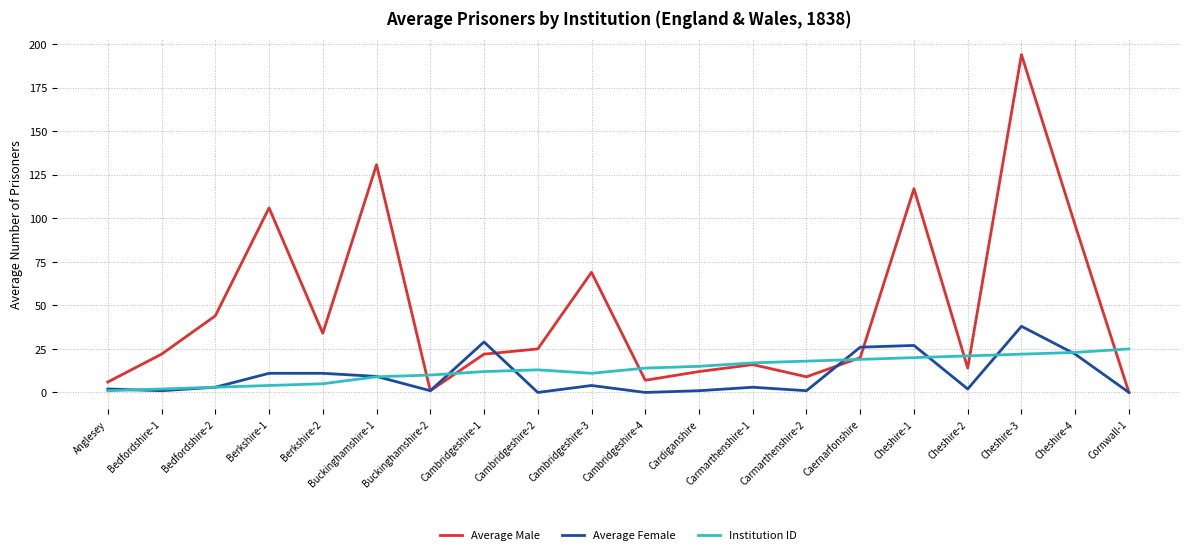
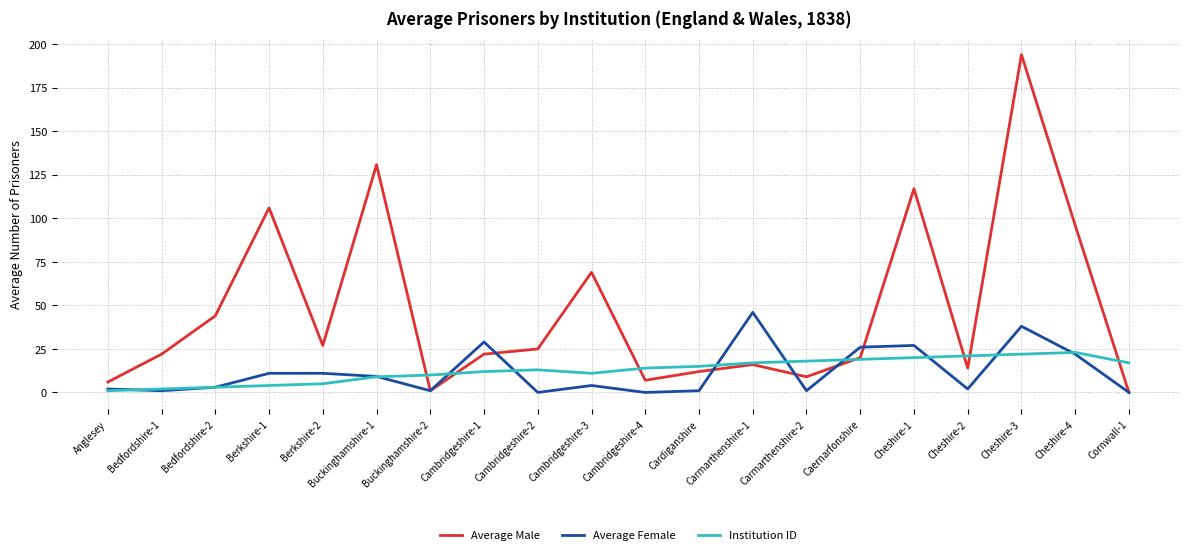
  {
    "Average Male": {
      "Anglesey": 6,
      "Bedfordshire-1": 22,
      "Bedfordshire-2": 44,
      "Berkshire-1": 106,
-     "Berkshire-2": 34,
+     "Berkshire-2": 27,
      "Buckinghamshire-1": 131,
      "Cambridgeshire-1": 22,
      "Cambridgeshire-2": 25,
      "Cambridgeshire-3": 69,
      "Cambridgeshire-4": 7,
      "Cardiganshire": 12,
      "Carmarthenshire-2": 9,
      "Cheshire-1": 117,
      "Cheshire-2": 14,
      "Cheshire-3": 194,
      "Cheshire-4": 96
    },
    "Average Female": {
      "Berkshire-1": 11,
      "Berkshire-2": 11,
      "Cambridgeshire-1": 29,
      "Cambridgeshire-2": 0,
      "Cambridgeshire-3": 4,
      "Cambridgeshire-4": 0,
      "Cardiganshire": 1,
-     "Carmarthenshire-1": 3,
+     "Carmarthenshire-1": 46,
      "Carmarthenshire-2": 1,
      "Caernarfonshire": 26,
      "Cheshire-1": 27,
      "Cheshire-2": 2,
      "Cheshire-3": 38
    },
    "Institution ID": {
      "Berkshire-1": 4,
      "Berkshire-2": 5,
      "Buckinghamshire-2": 10,
      "Cambridgeshire-1": 12,
      "Cambridgeshire-2": 13,
      "Cambridgeshire-3": 11,
      "Cambridgeshire-4": 14,
      "Cardiganshire": 15,
      "Carmarthenshire-2": 18,
      "Cheshire-1": 20,
      "Cheshire-2": 21,
      "Cheshire-3": 22,
-     "Cornwall-1": 25
+     "Cornwall-1": 17
    }
  }
